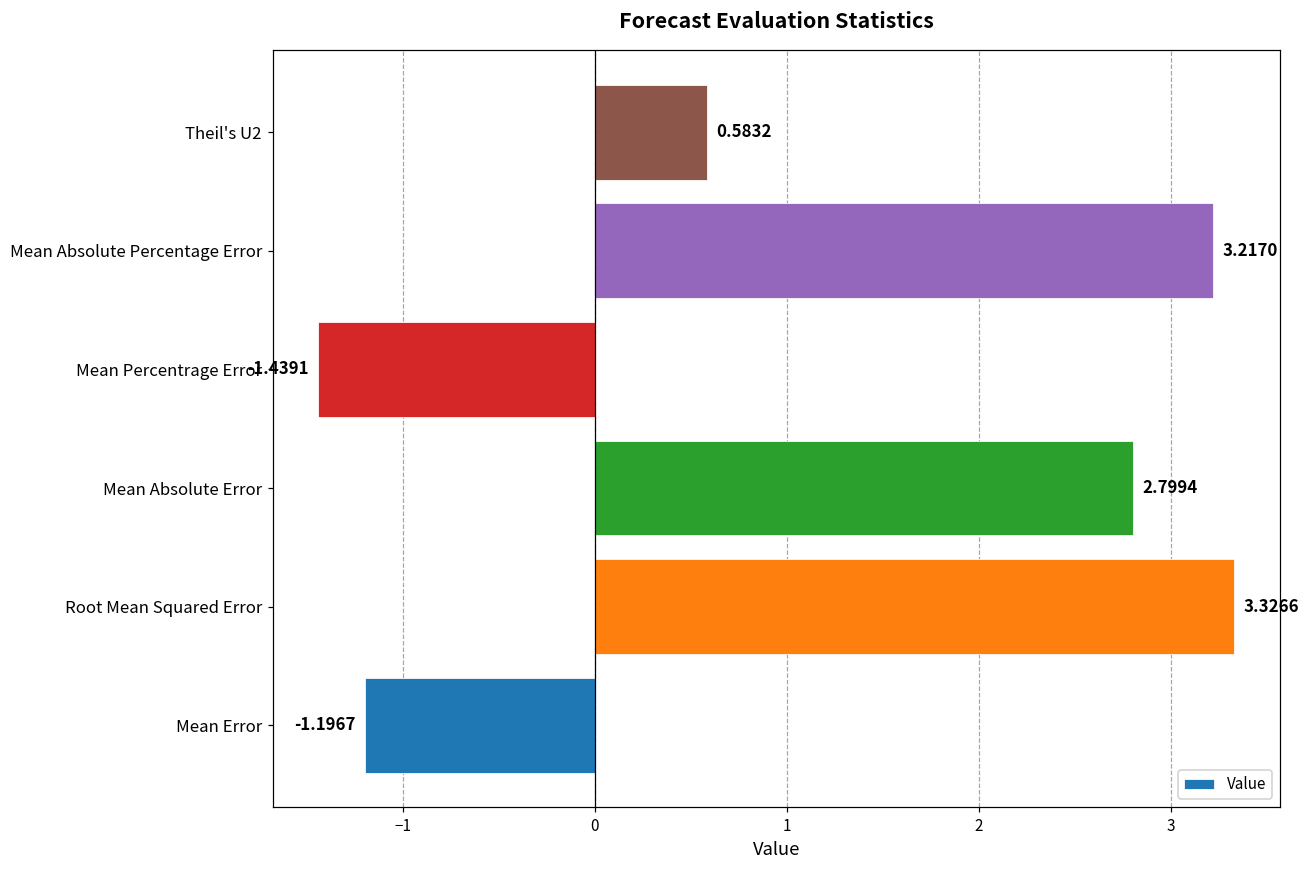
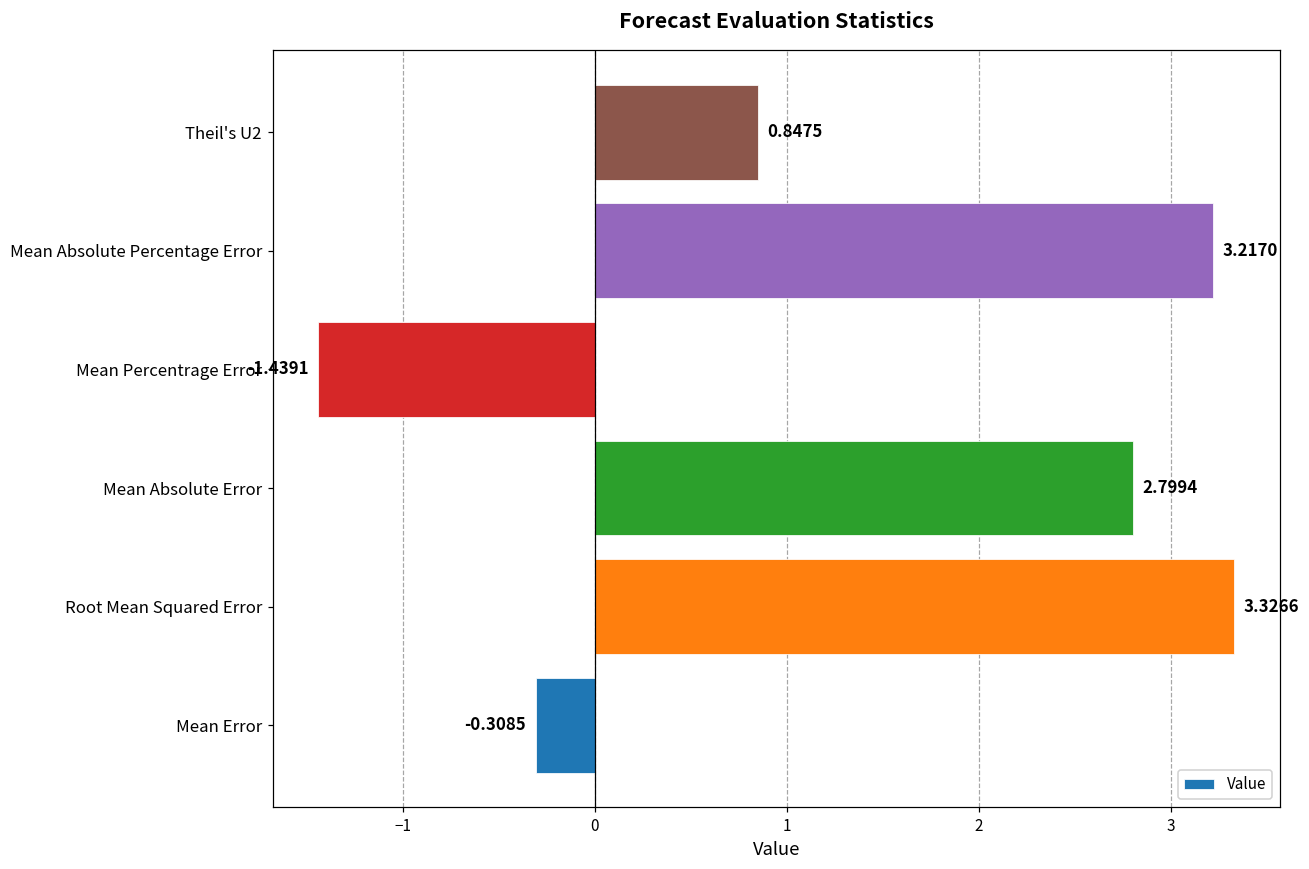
  {
-   "Theil's U2": 0.5832,
+   "Theil's U2": 0.8475,
    "Mean Absolute Percentage Error": 3.2170,
    "Mean Percentrage Error": -1.4391,
    "Mean Absolute Error": 2.7994,
    "Root Mean Squared Error": 3.3266,
-   "Mean Error": -1.1967
+   "Mean Error": -0.3085
  }
